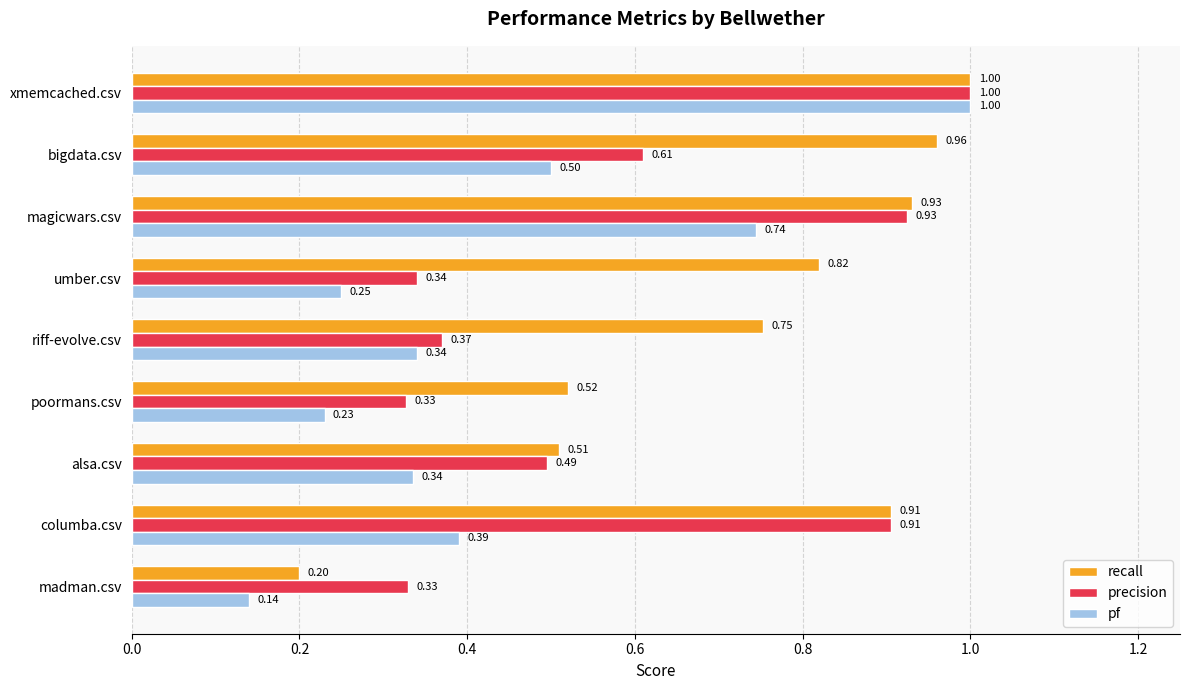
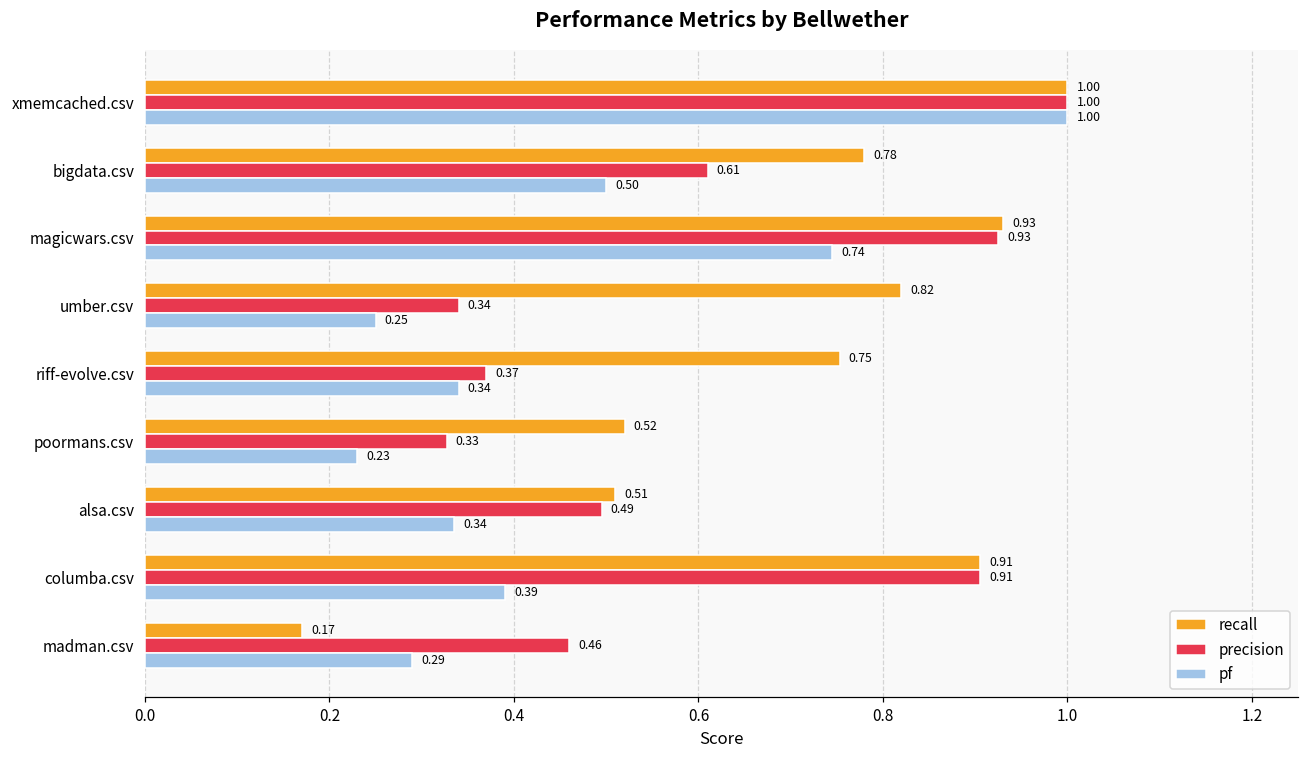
  {
    "recall": {
      "xmemcached.csv": 1.00,
-     "bigdata.csv": 0.96,
+     "bigdata.csv": 0.78,
      "magicwars.csv": 0.93,
      "umber.csv": 0.82,
      "riff-evolve.csv": 0.75,
      "poormans.csv": 0.52,
      "alsa.csv": 0.51,
      "columba.csv": 0.91,
-     "madman.csv": 0.20
+     "madman.csv": 0.17
    },
    "precision": {
      "xmemcached.csv": 1.00,
      "bigdata.csv": 0.61,
      "magicwars.csv": 0.93,
      "umber.csv": 0.34,
      "riff-evolve.csv": 0.37,
      "poormans.csv": 0.33,
      "alsa.csv": 0.49,
      "columba.csv": 0.91,
-     "madman.csv": 0.33
+     "madman.csv": 0.46
    },
    "pf": {
      "xmemcached.csv": 1.00,
      "bigdata.csv": 0.50,
      "magicwars.csv": 0.74,
      "umber.csv": 0.25,
      "riff-evolve.csv": 0.34,
      "poormans.csv": 0.23,
      "alsa.csv": 0.34,
      "columba.csv": 0.39,
-     "madman.csv": 0.14
+     "madman.csv": 0.29
    }
  }
